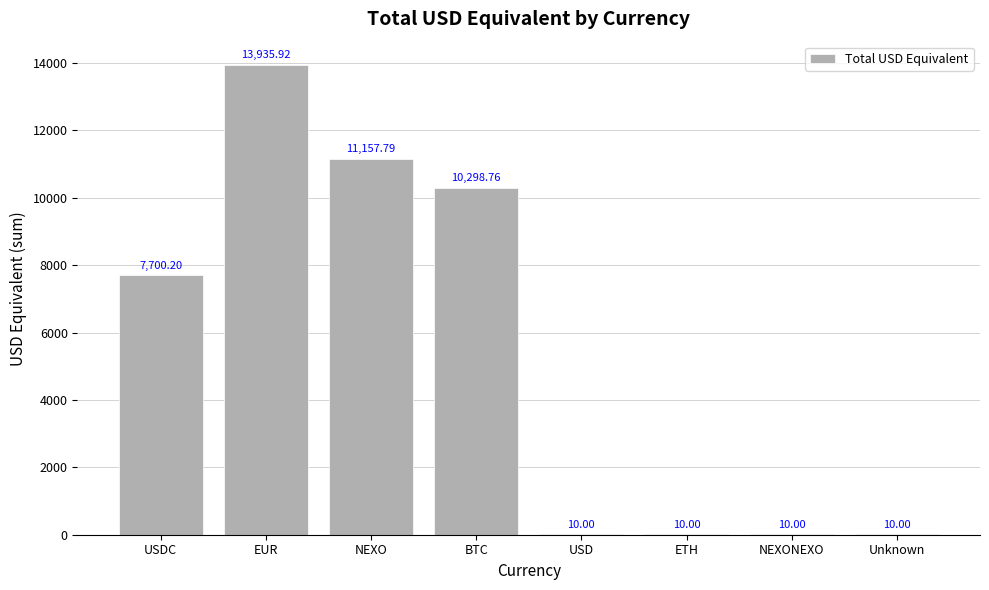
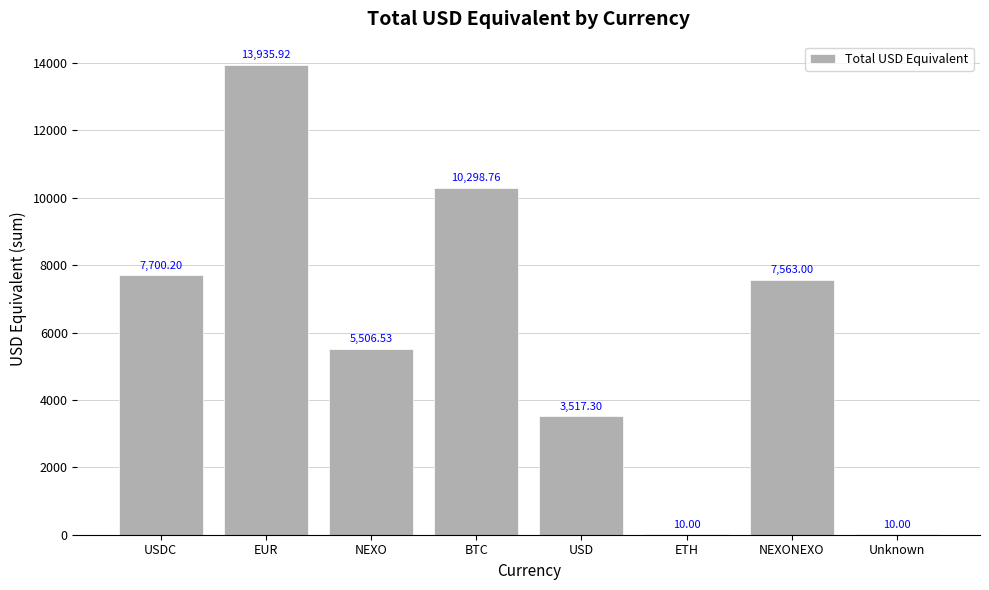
  {
    "USDC": "7,700.20",
    "EUR": "13,935.92",
-   "NEXO": "11,157.79",
+   "NEXO": "5,506.53",
    "BTC": "10,298.76",
-   "USD": "10.00",
+   "USD": "3,517.30",
    "ETH": "10.00",
-   "NEXONEXO": "10.00",
+   "NEXONEXO": "7,563.00",
    "Unknown": "10.00"
  }
